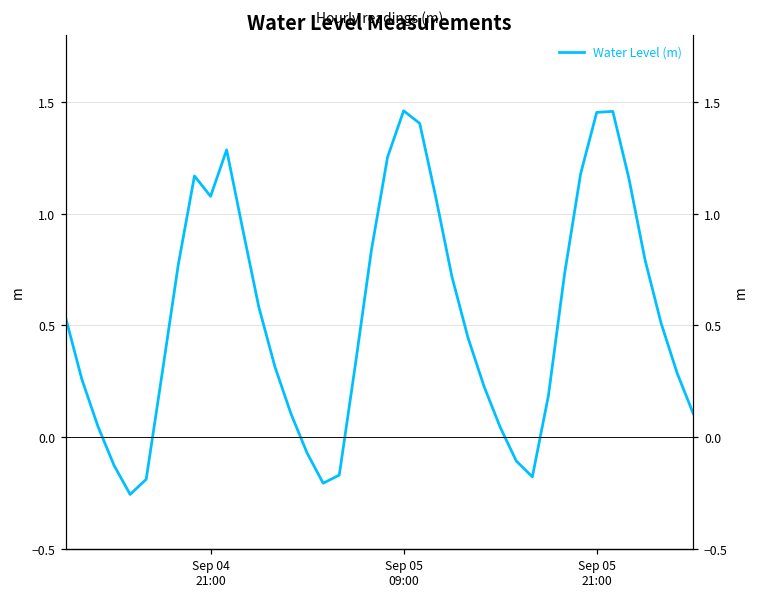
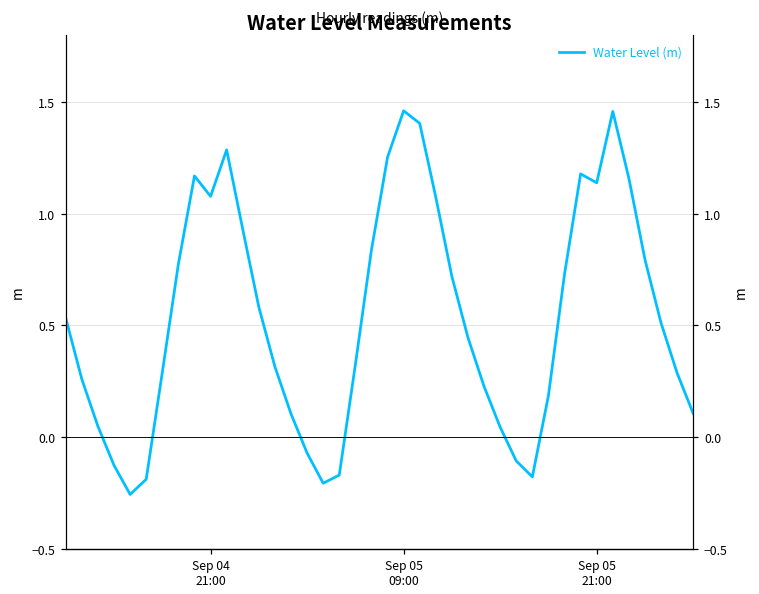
  {
    "Sep 04 21:00": 1.08,
    "Sep 05 09:00": 1.46,
-   "Sep 05 21:00": 1.45
+   "Sep 05 21:00": 1.14
  }
